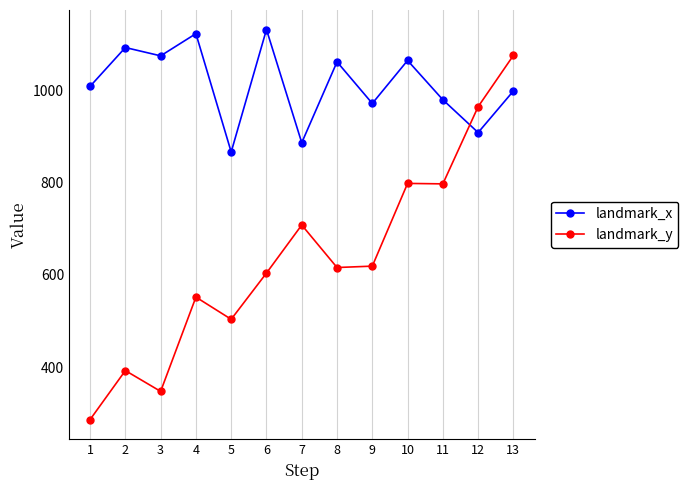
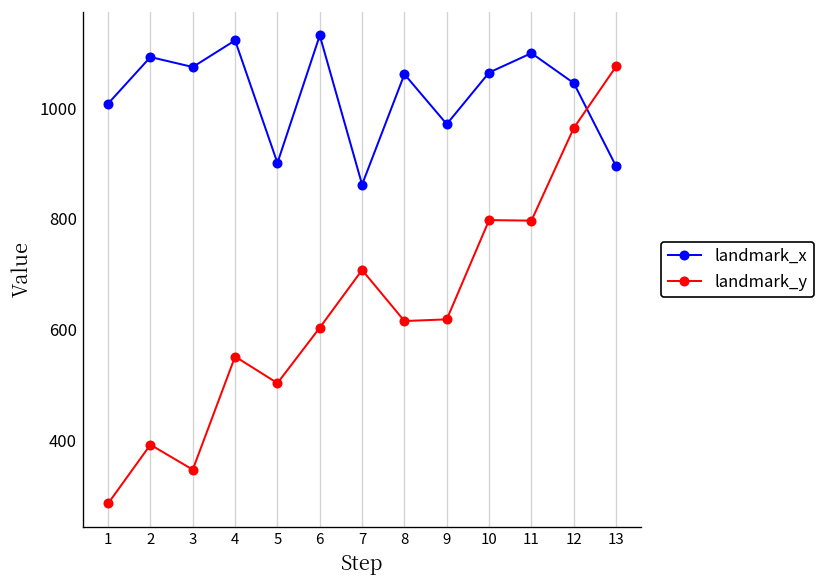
  {
    "landmark_x": {
      "1": 1010,
      "2": 1090,
      "3": 1070,
      "4": 1120,
-     "5": 870,
+     "5": 900,
      "6": 1130,
-     "7": 890,
+     "7": 860,
      "8": 1060,
      "9": 970,
      "10": 1060,
-     "11": 980,
-     "12": 910,
-     "13": 1000
+     "11": 1100,
+     "12": 1050,
+     "13": 900
    },
    "landmark_y": {
      "1": 290,
      "2": 390,
      "3": 350,
      "4": 550,
      "5": 500,
      "6": 600,
      "7": 710,
      "8": 620,
      "9": 620,
      "10": 800,
      "11": 800,
      "12": 960,
      "13": 1080
    }
  }
